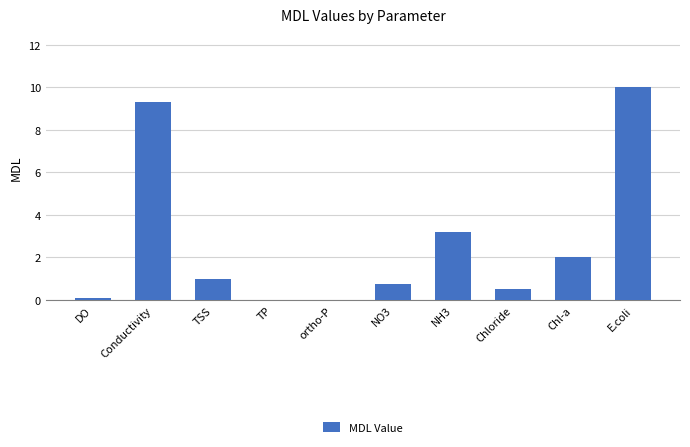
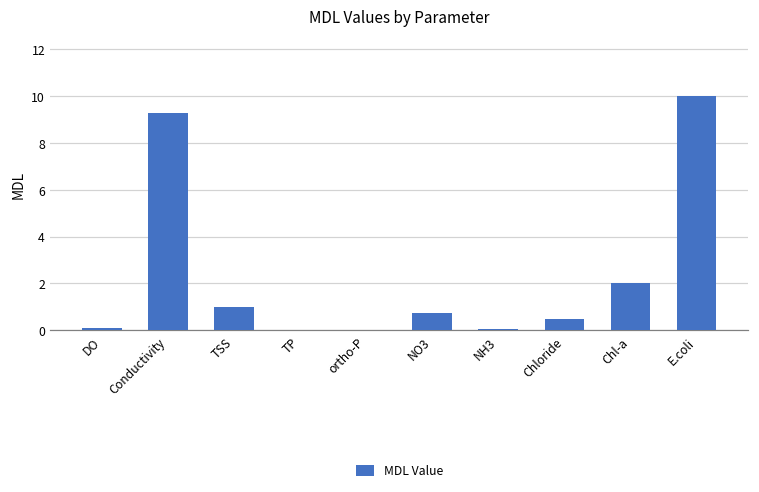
  {
    "Conductivity": 9.3,
    "TSS": 1.0,
    "NO3": 0.7,
-   "NH3": 3.2,
+   "NH3": 0.1,
    "Chloride": 0.5,
    "Chl-a": 2.0,
    "E.coli": 10.0
  }
